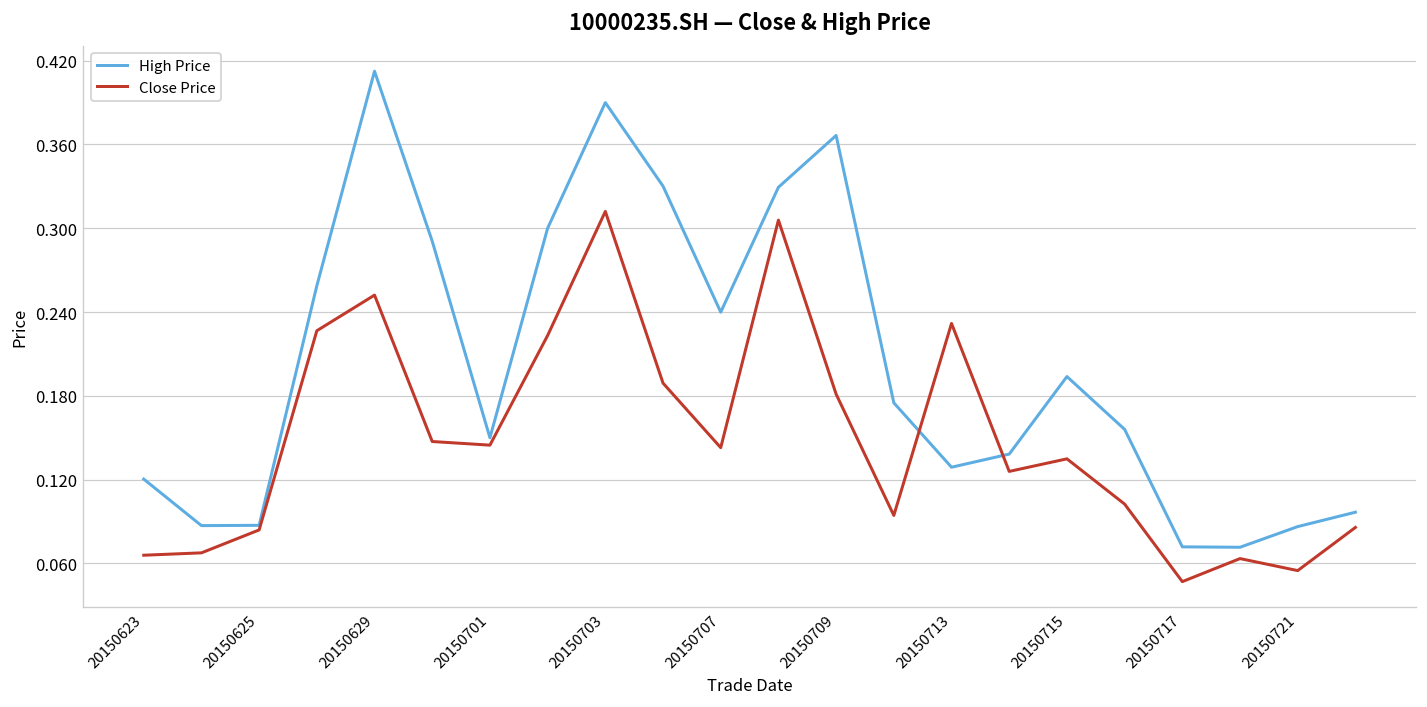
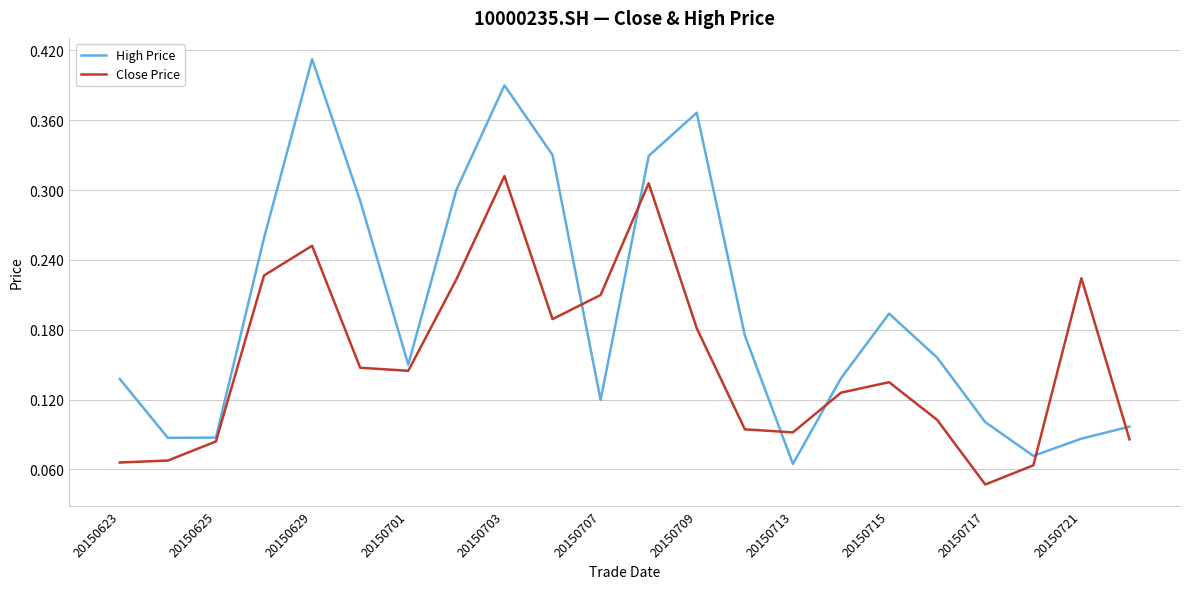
  {
    "High Price": {
-     "20150623": 0.120,
+     "20150623": 0.138,
      "20150625": 0.087,
      "20150629": 0.412,
      "20150701": 0.150,
      "20150703": 0.390,
-     "20150707": 0.240,
+     "20150707": 0.120,
      "20150709": 0.366,
-     "20150713": 0.129,
+     "20150713": 0.065,
      "20150715": 0.194,
-     "20150717": 0.072,
+     "20150717": 0.101,
      "20150721": 0.086
    },
    "Close Price": {
      "20150623": 0.066,
      "20150625": 0.084,
      "20150629": 0.252,
      "20150701": 0.145,
      "20150703": 0.312,
-     "20150707": 0.143,
+     "20150707": 0.210,
      "20150709": 0.181,
-     "20150713": 0.232,
+     "20150713": 0.092,
      "20150715": 0.135,
      "20150717": 0.047,
-     "20150721": 0.055
+     "20150721": 0.224
    }
  }
